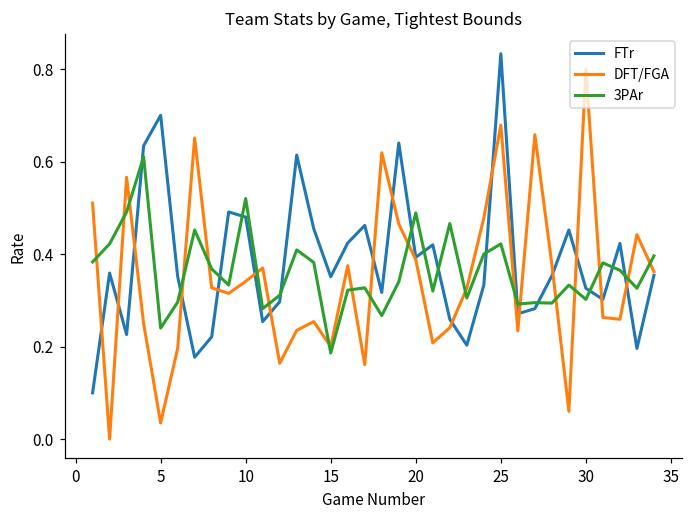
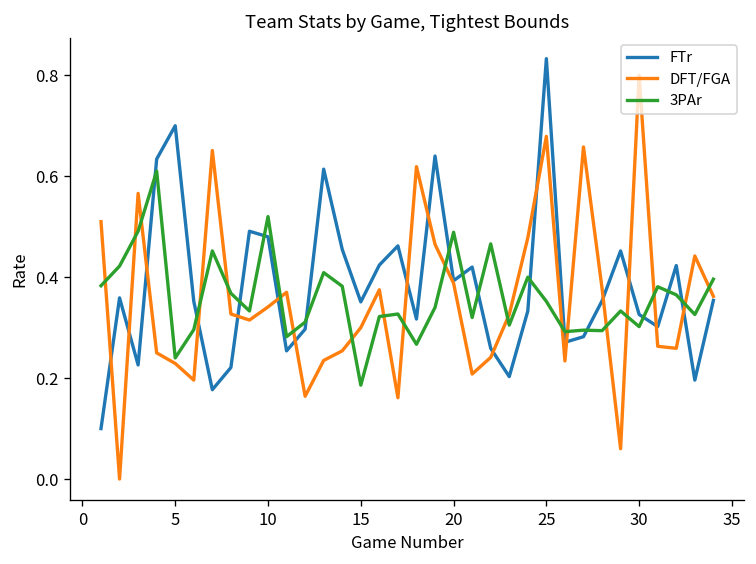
  {
    "FTr": {
      "5": 0.70,
      "10": 0.48,
      "15": 0.35,
      "25": 0.83,
      "30": 0.33
    },
    "DFT/FGA": {
-     "5": 0.04,
+     "5": 0.23,
      "10": 0.34,
-     "15": 0.2,
+     "15": 0.3,
      "25": 0.68
    },
    "3PAr": {
      "5": 0.24,
      "10": 0.52,
      "15": 0.19,
      "20": 0.49,
-     "25": 0.42,
+     "25": 0.35,
      "30": 0.30
    }
  }
